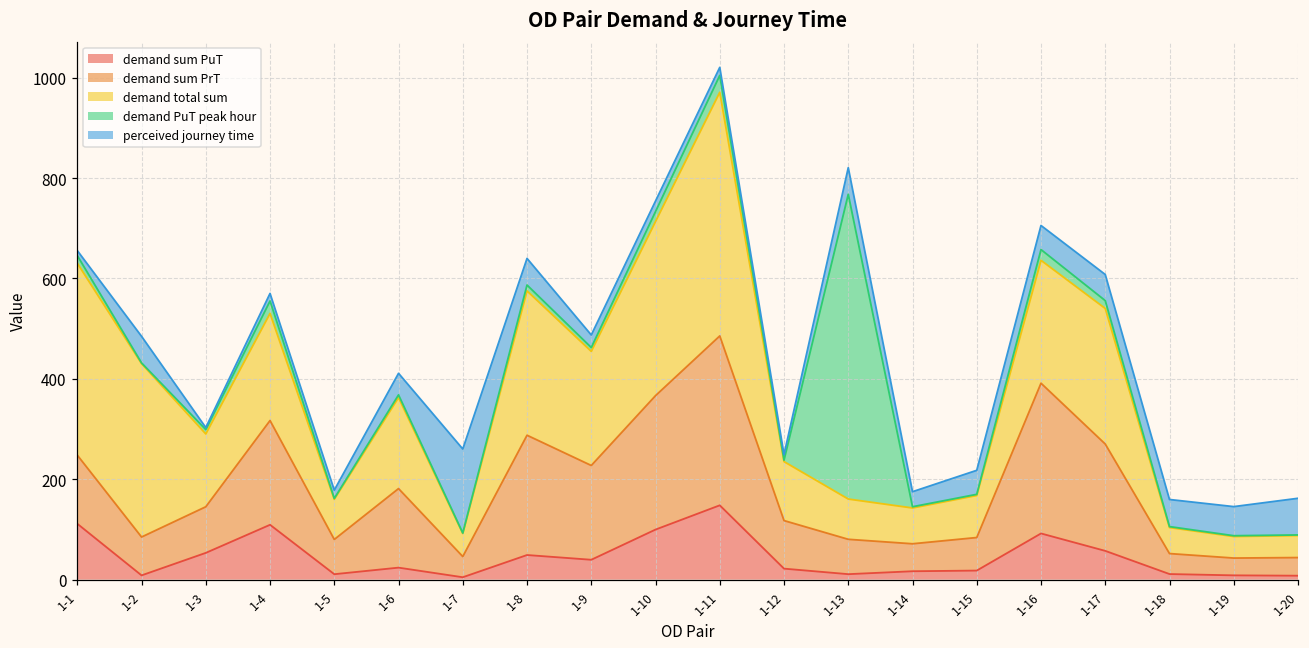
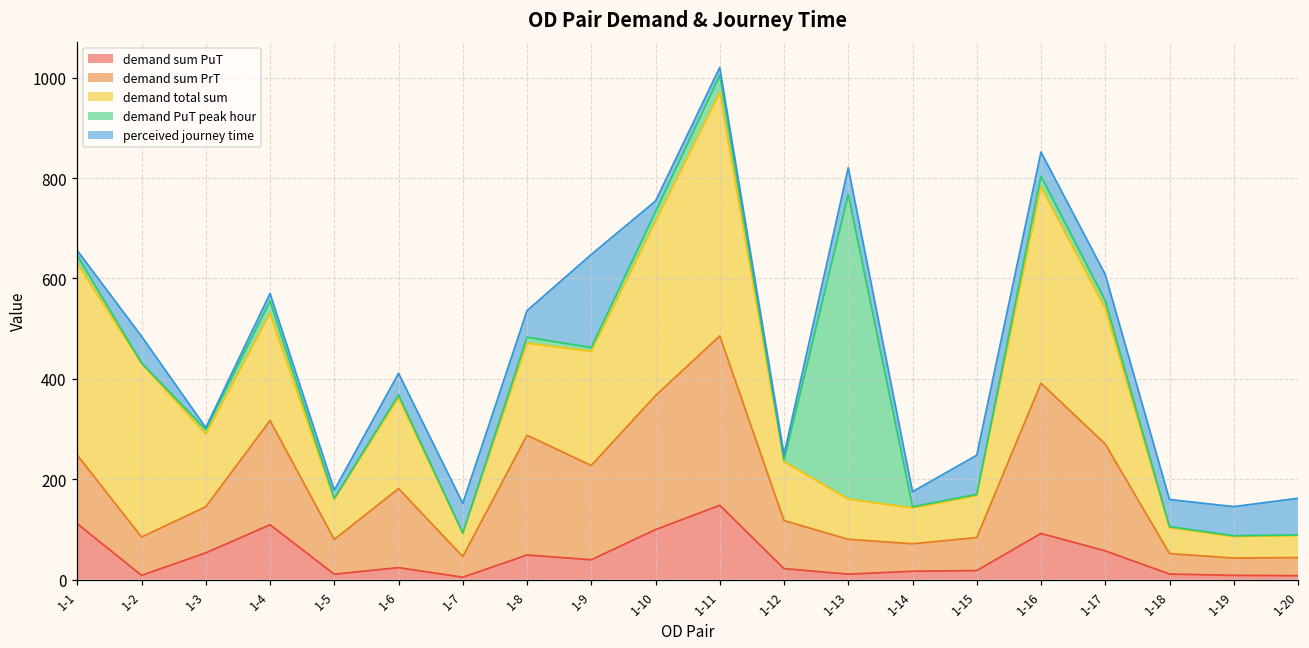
  {
    "demand total sum": {
      "1-1": 380,
      "1-3": 150,
      "1-4": 210,
-     "1-8": 290,
+     "1-8": 180,
      "1-9": 230,
      "1-10": 350,
      "1-11": 490,
      "1-13": 80,
-     "1-16": 240,
+     "1-16": 390,
      "1-17": 270
    },
    "demand PuT peak hour": {
      "1-1": 20,
      "1-4": 20,
      "1-8": 10,
      "1-9": 10,
      "1-10": 20,
      "1-11": 30,
      "1-13": 610,
      "1-16": 20,
      "1-17": 20
    },
    "perceived journey time": {
      "1-1": 10,
      "1-2": 50,
      "1-4": 20,
      "1-5": 20,
      "1-6": 40,
-     "1-7": 170,
+     "1-7": 60,
      "1-8": 50,
-     "1-9": 30,
+     "1-9": 190,
      "1-10": 20,
      "1-11": 20,
      "1-12": 10,
      "1-13": 50,
      "1-14": 30,
-     "1-15": 50,
+     "1-15": 80,
      "1-16": 50,
      "1-17": 50,
      "1-18": 50,
      "1-19": 60,
      "1-20": 70
    }
  }
